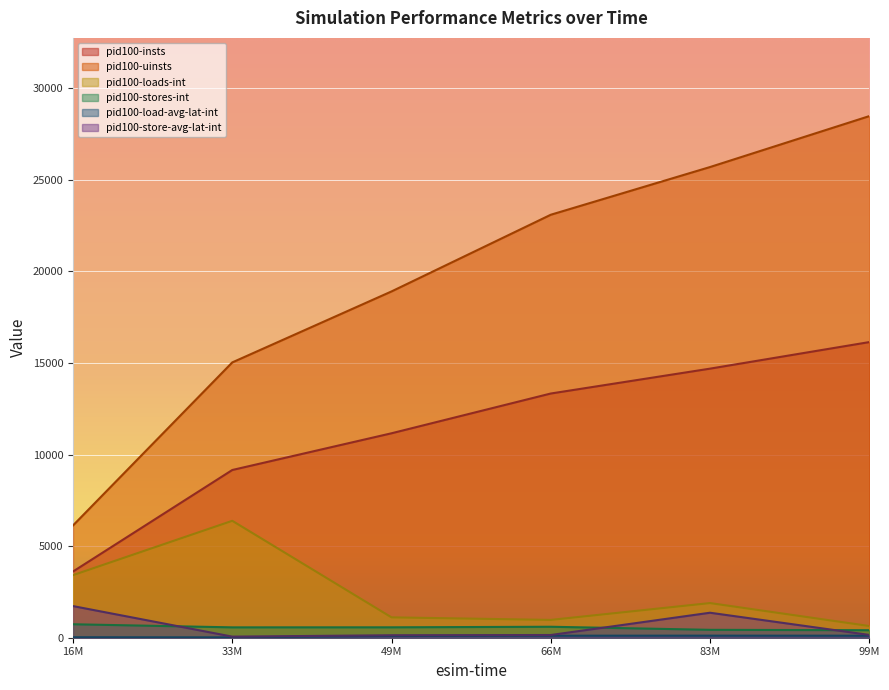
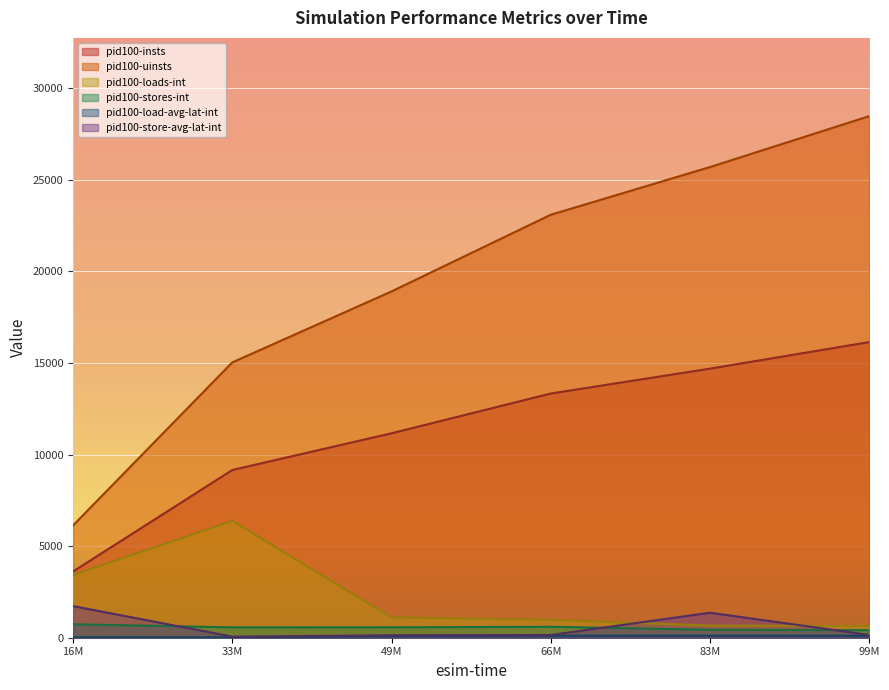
  {
    "pid100-loads-int": {
      "16M": 3400,
      "33M": 6400,
      "49M": 1100,
      "66M": 1000,
-     "83M": 1900,
+     "83M": 700,
      "99M": 600
    },
    "pid100-store-avg-lat-int": {
      "16M": 1700,
      "83M": 1400
    }
  }
